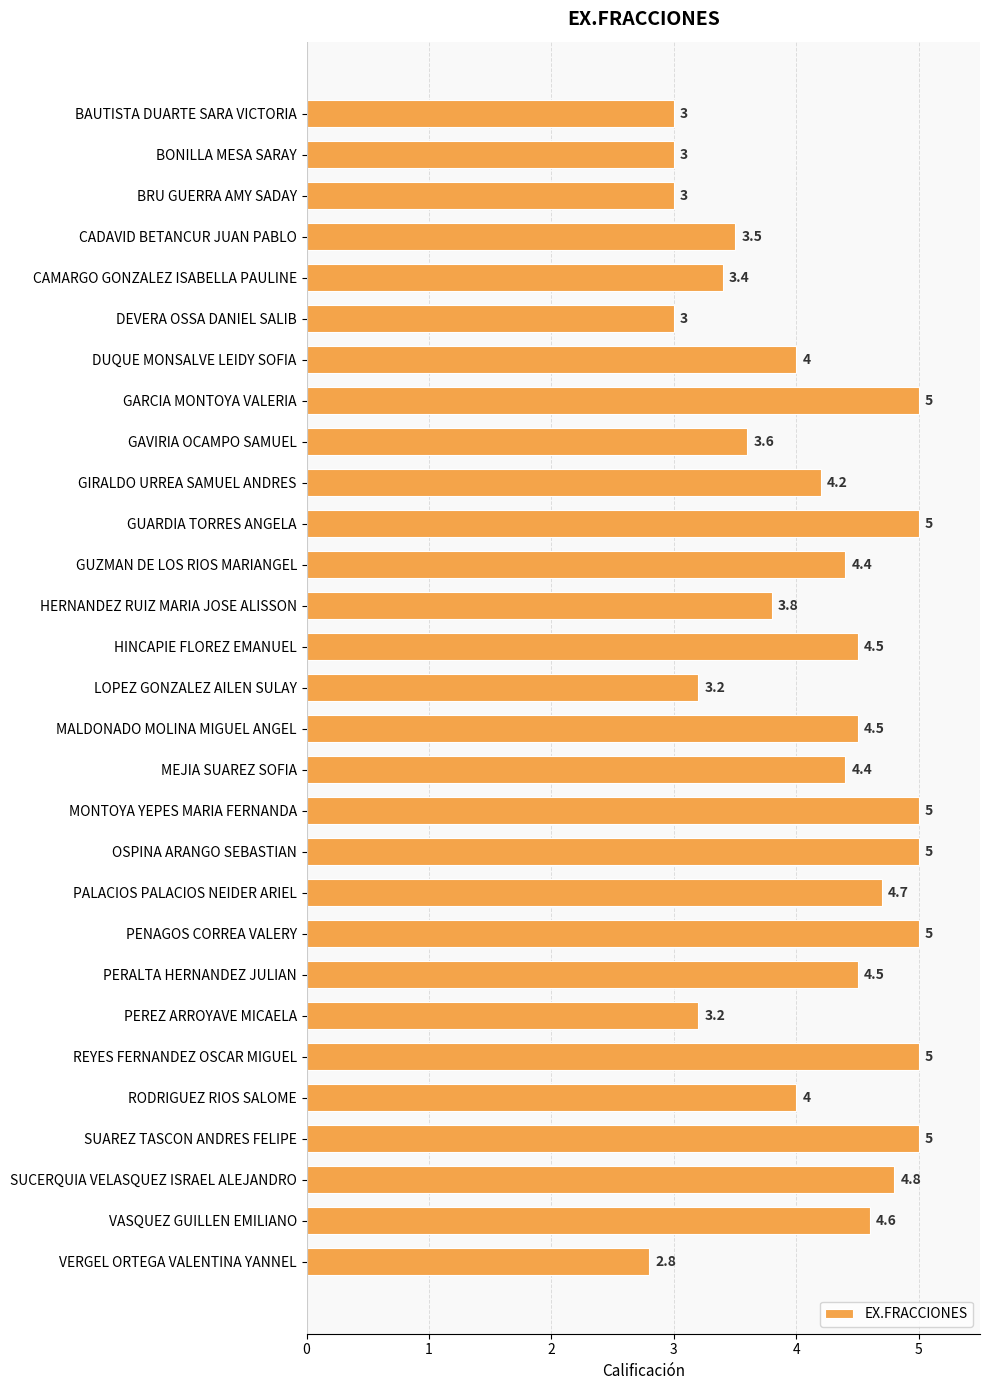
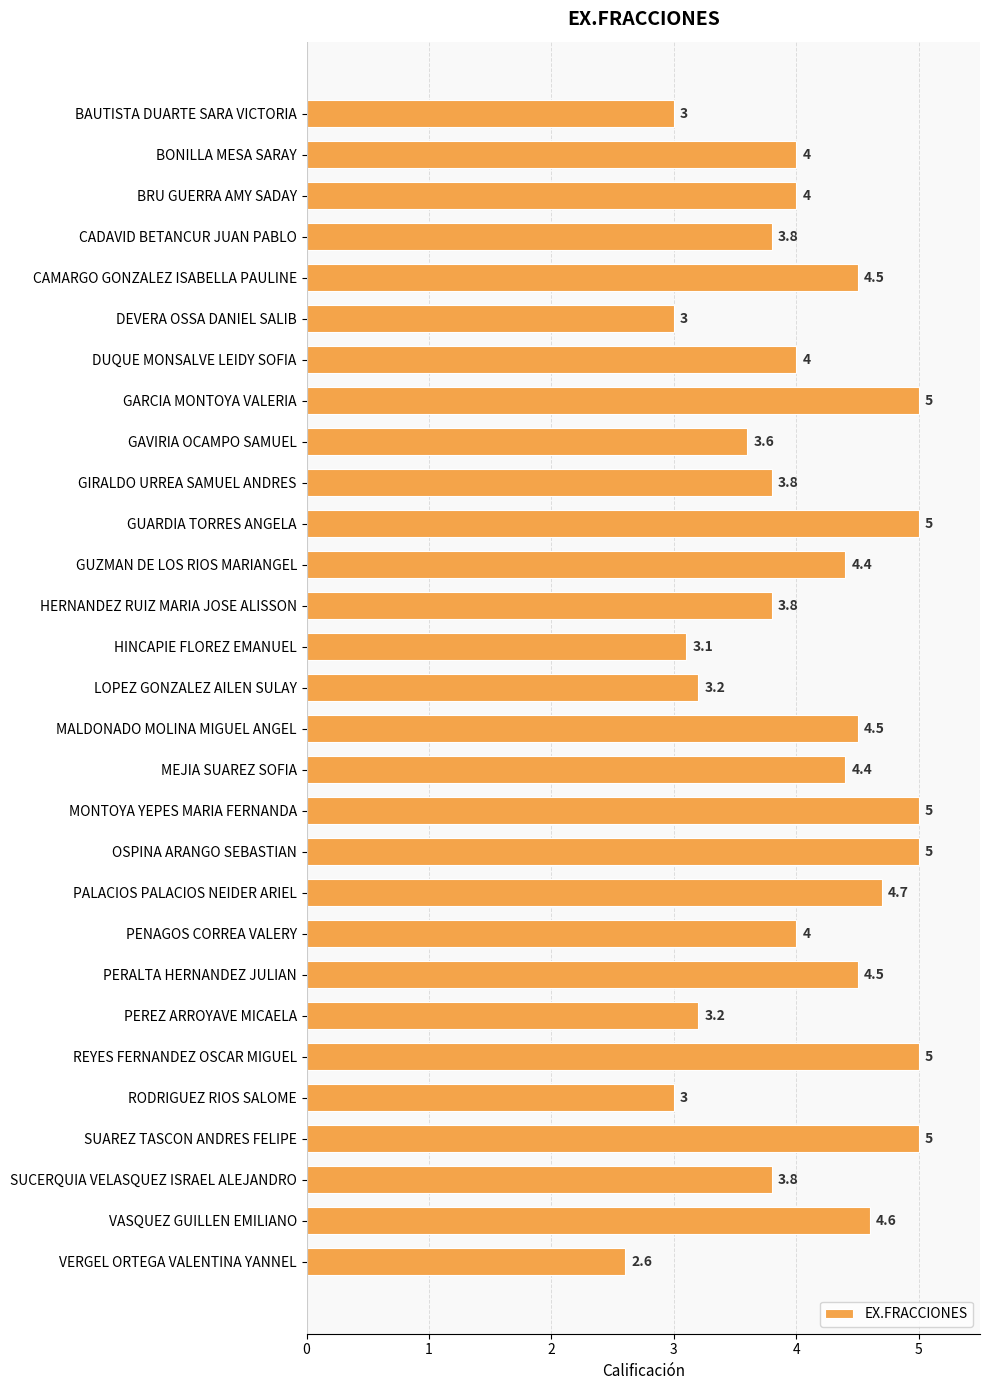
  {
    "BAUTISTA DUARTE SARA VICTORIA": 3,
-   "BONILLA MESA SARAY": 3,
-   "BRU GUERRA AMY SADAY": 3,
-   "CADAVID BETANCUR JUAN PABLO": 3.5,
-   "CAMARGO GONZALEZ ISABELLA PAULINE": 3.4,
+   "BONILLA MESA SARAY": 4,
+   "BRU GUERRA AMY SADAY": 4,
+   "CADAVID BETANCUR JUAN PABLO": 3.8,
+   "CAMARGO GONZALEZ ISABELLA PAULINE": 4.5,
    "DEVERA OSSA DANIEL SALIB": 3,
    "DUQUE MONSALVE LEIDY SOFIA": 4,
    "GARCIA MONTOYA VALERIA": 5,
    "GAVIRIA OCAMPO SAMUEL": 3.6,
-   "GIRALDO URREA SAMUEL ANDRES": 4.2,
+   "GIRALDO URREA SAMUEL ANDRES": 3.8,
    "GUARDIA TORRES ANGELA": 5,
    "GUZMAN DE LOS RIOS MARIANGEL": 4.4,
    "HERNANDEZ RUIZ MARIA JOSE ALISSON": 3.8,
-   "HINCAPIE FLOREZ EMANUEL": 4.5,
+   "HINCAPIE FLOREZ EMANUEL": 3.1,
    "LOPEZ GONZALEZ AILEN SULAY": 3.2,
    "MALDONADO MOLINA MIGUEL ANGEL": 4.5,
    "MEJIA SUAREZ SOFIA": 4.4,
    "MONTOYA YEPES MARIA FERNANDA": 5,
    "OSPINA ARANGO SEBASTIAN": 5,
    "PALACIOS PALACIOS NEIDER ARIEL": 4.7,
-   "PENAGOS CORREA VALERY": 5,
+   "PENAGOS CORREA VALERY": 4,
    "PERALTA HERNANDEZ JULIAN": 4.5,
    "PEREZ ARROYAVE MICAELA": 3.2,
    "REYES FERNANDEZ OSCAR MIGUEL": 5,
-   "RODRIGUEZ RIOS SALOME": 4,
+   "RODRIGUEZ RIOS SALOME": 3,
    "SUAREZ TASCON ANDRES FELIPE": 5,
-   "SUCERQUIA VELASQUEZ ISRAEL ALEJANDRO": 4.8,
+   "SUCERQUIA VELASQUEZ ISRAEL ALEJANDRO": 3.8,
    "VASQUEZ GUILLEN EMILIANO": 4.6,
-   "VERGEL ORTEGA VALENTINA YANNEL": 2.8
+   "VERGEL ORTEGA VALENTINA YANNEL": 2.6
  }
